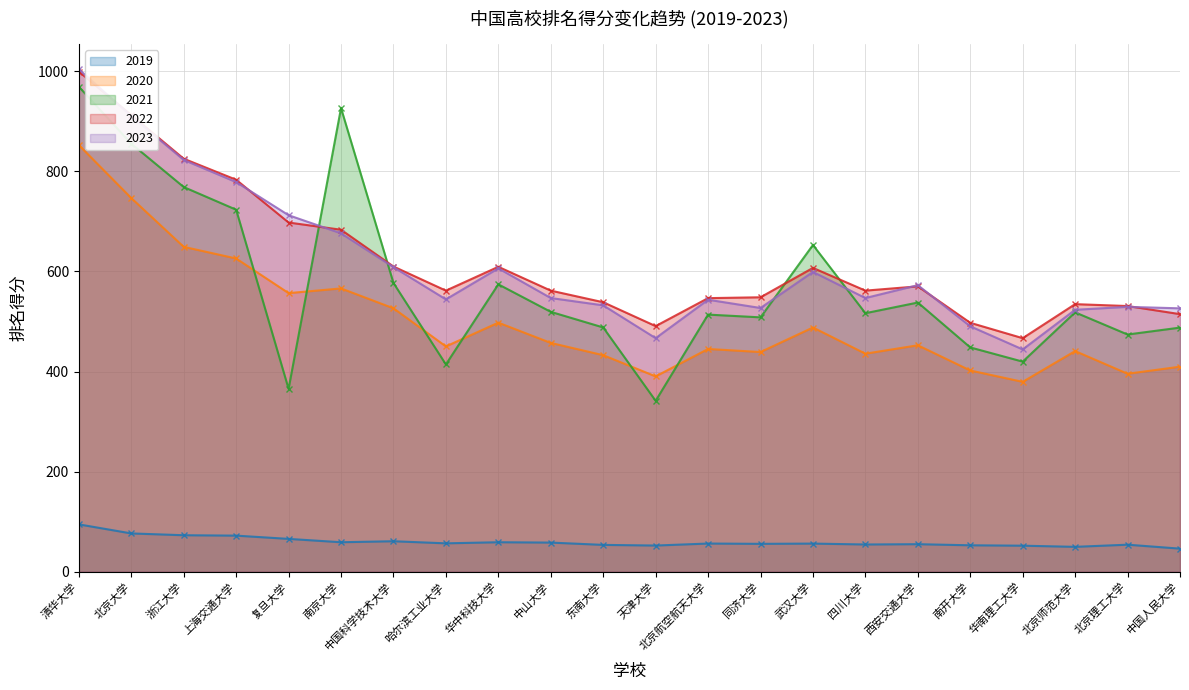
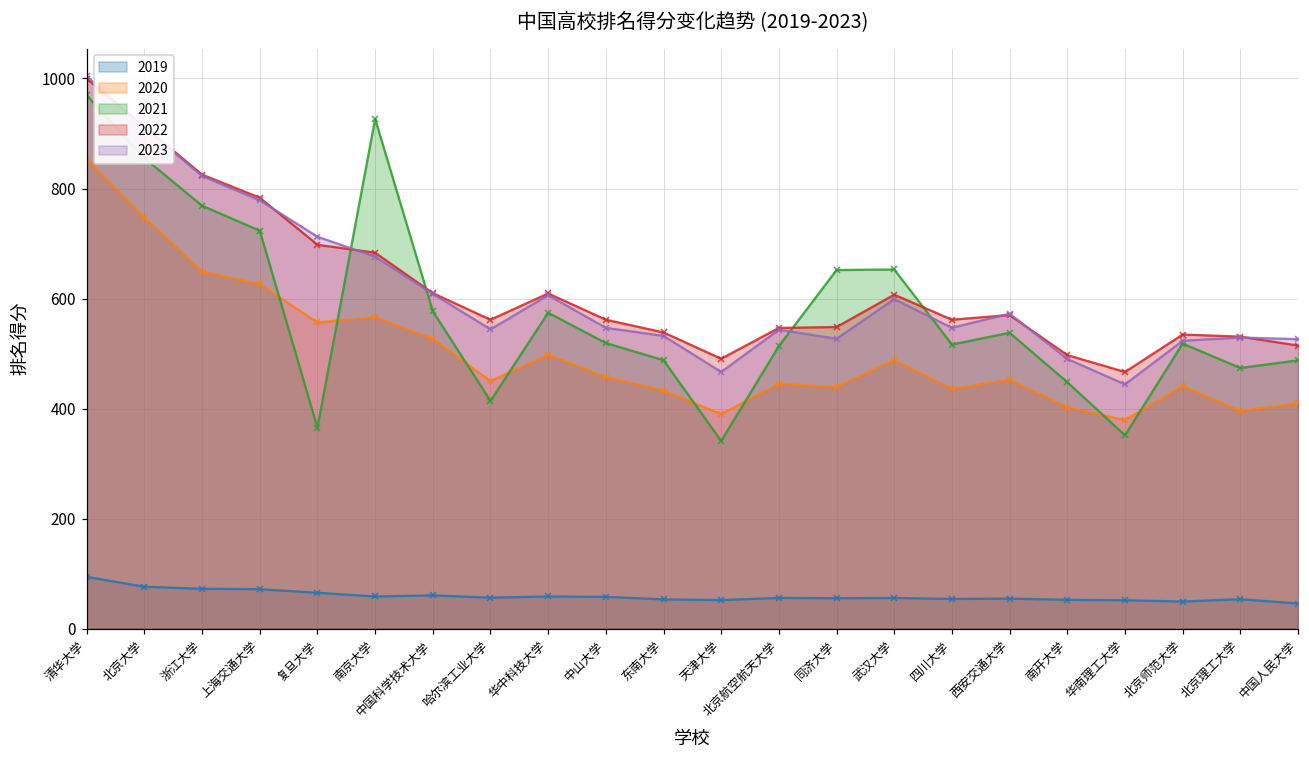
  {
    "2021": {
      "清华大学": 970,
      "浙江大学": 770,
      "上海交通大学": 720,
      "复旦大学": 370,
      "南京大学": 930,
      "中国科学技术大学": 580,
      "哈尔滨工业大学": 410,
      "华中科技大学": 570,
      "中山大学": 520,
      "东南大学": 490,
      "天津大学": 340,
      "北京航空航天大学": 510,
-     "同济大学": 510,
+     "同济大学": 650,
      "武汉大学": 650,
      "四川大学": 520,
      "西安交通大学": 540,
      "南开大学": 450,
-     "华南理工大学": 420,
+     "华南理工大学": 350,
      "北京理工大学": 470,
      "中国人民大学": 490
    }
  }
